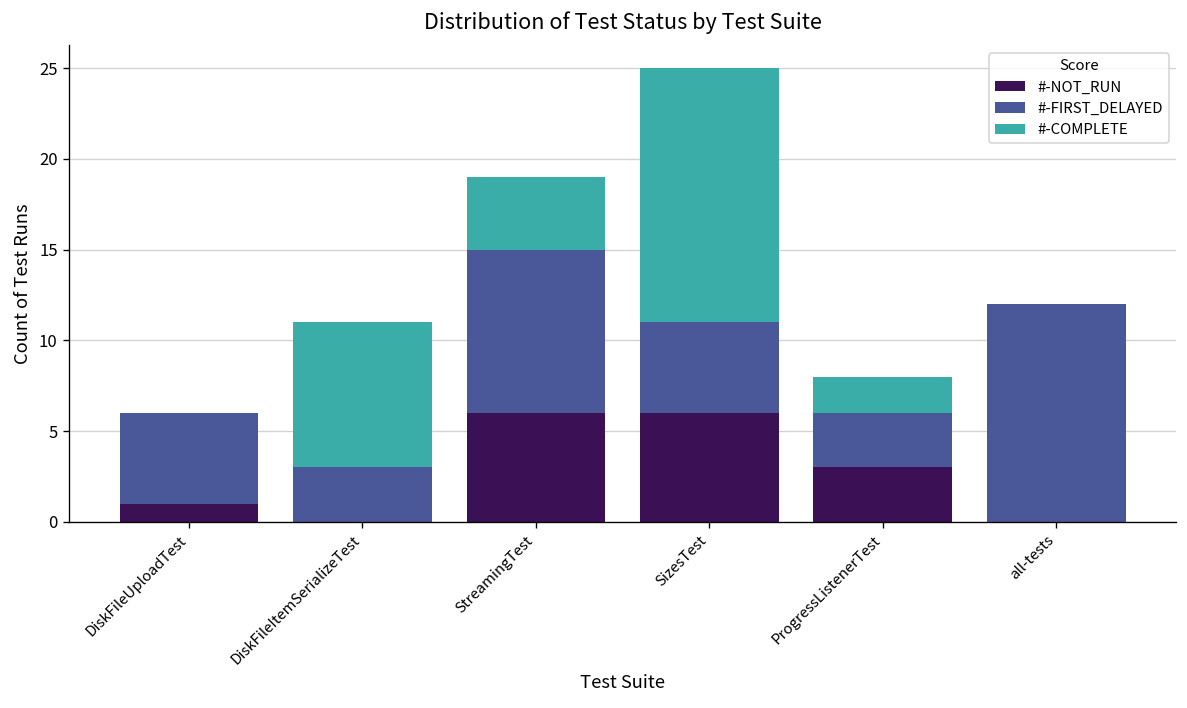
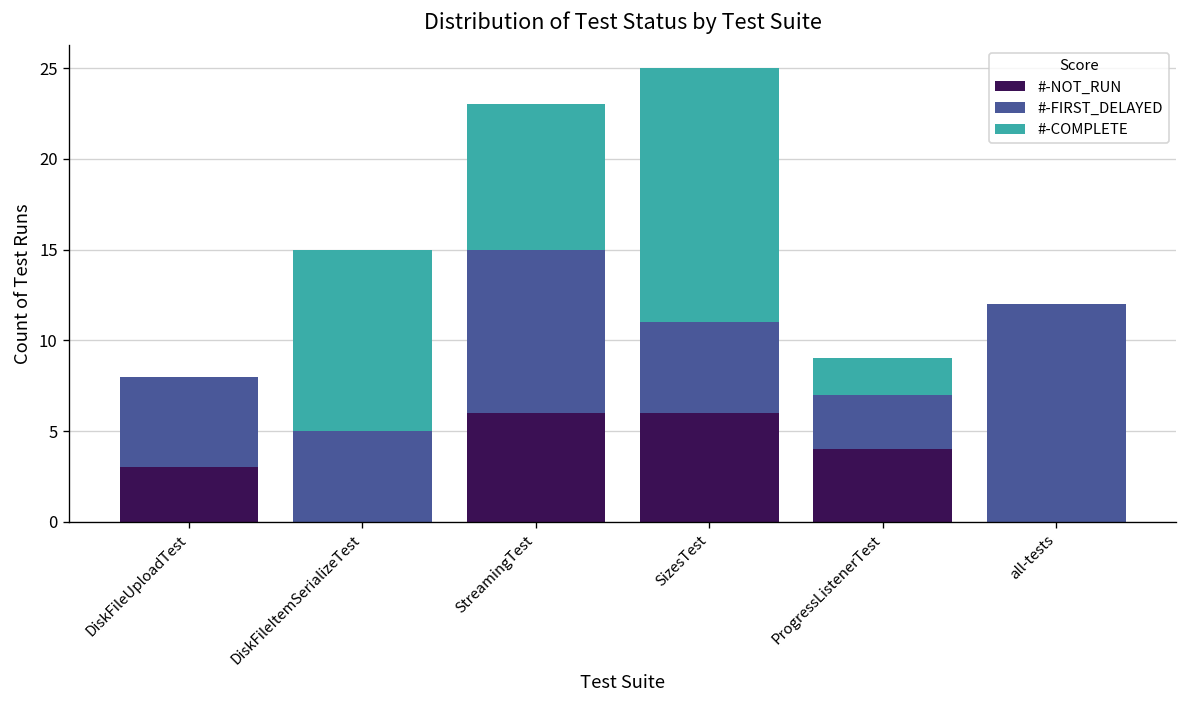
  {
    "#-NOT_RUN": {
-     "DiskFileUploadTest": 1,
+     "DiskFileUploadTest": 3,
      "DiskFileItemSerializeTest": 0,
      "StreamingTest": 6,
      "SizesTest": 6,
-     "ProgressListenerTest": 3,
+     "ProgressListenerTest": 4,
      "all-tests": 0
    },
    "#-FIRST_DELAYED": {
      "DiskFileUploadTest": 5,
-     "DiskFileItemSerializeTest": 3,
+     "DiskFileItemSerializeTest": 5,
      "StreamingTest": 9,
      "SizesTest": 5,
      "ProgressListenerTest": 3,
      "all-tests": 12
    },
    "#-COMPLETE": {
      "DiskFileUploadTest": 0,
-     "DiskFileItemSerializeTest": 8,
-     "StreamingTest": 4,
+     "DiskFileItemSerializeTest": 10,
+     "StreamingTest": 8,
      "SizesTest": 14,
      "ProgressListenerTest": 2,
      "all-tests": 0
    }
  }
